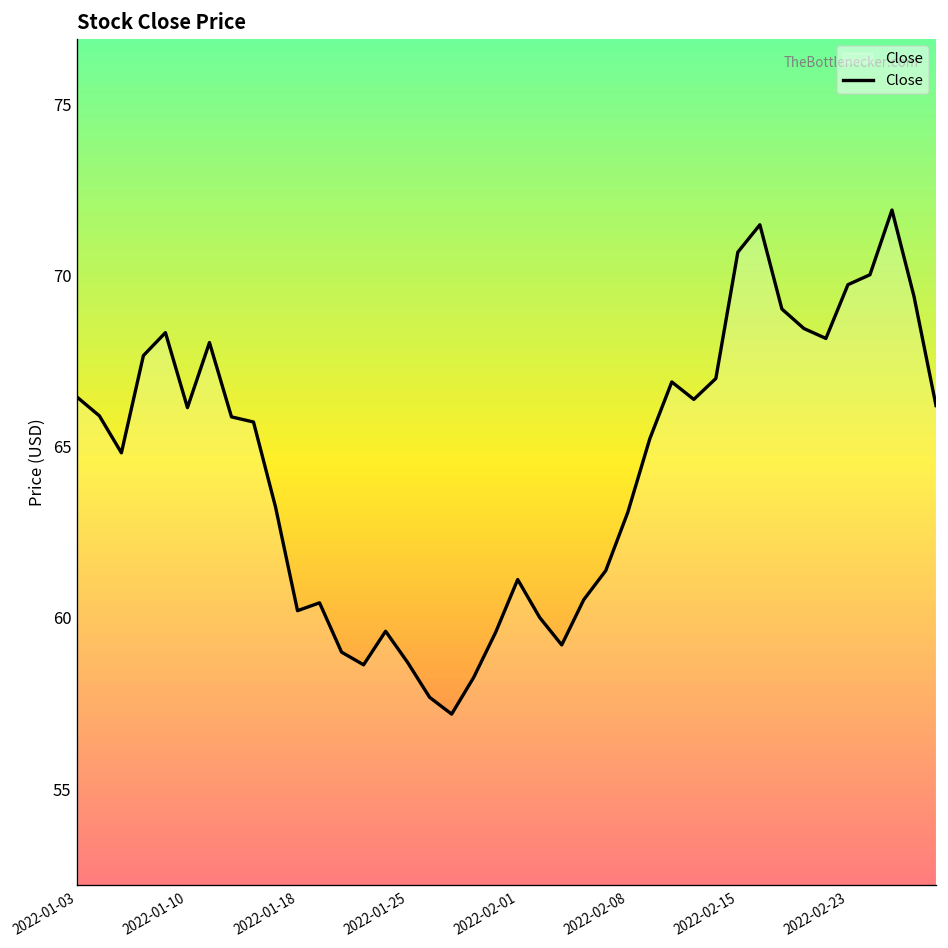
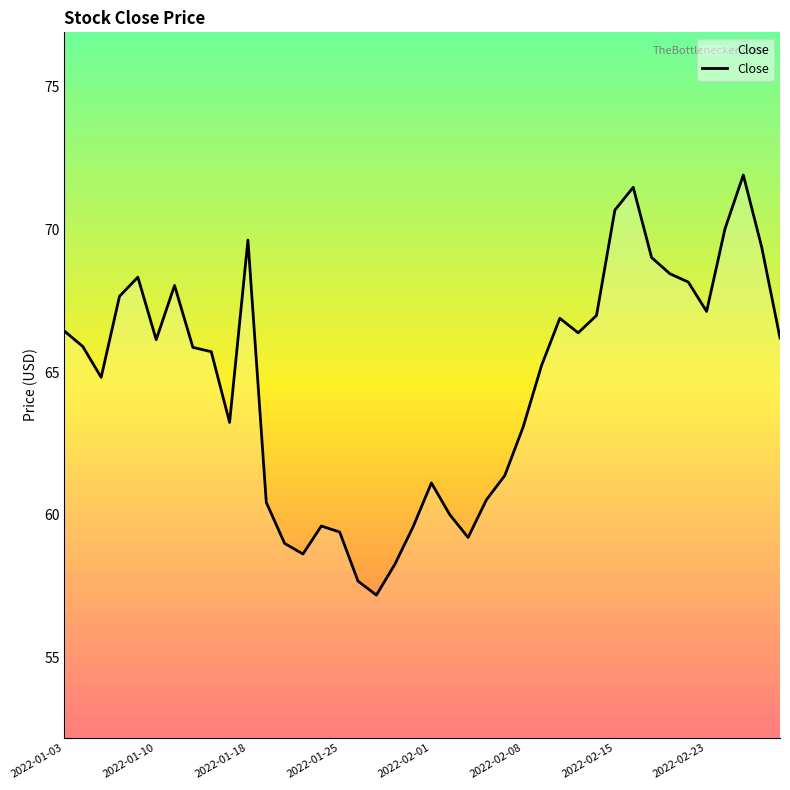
  {
    "2022-01-03": 66.4,
    "2022-01-10": 66.1,
-   "2022-01-18": 60.2,
-   "2022-01-25": 58.7,
+   "2022-01-18": 69.6,
+   "2022-01-25": 59.4,
    "2022-02-01": 61.1,
    "2022-02-08": 63.1,
    "2022-02-15": 70.7,
-   "2022-02-23": 69.7
+   "2022-02-23": 67.1
  }
